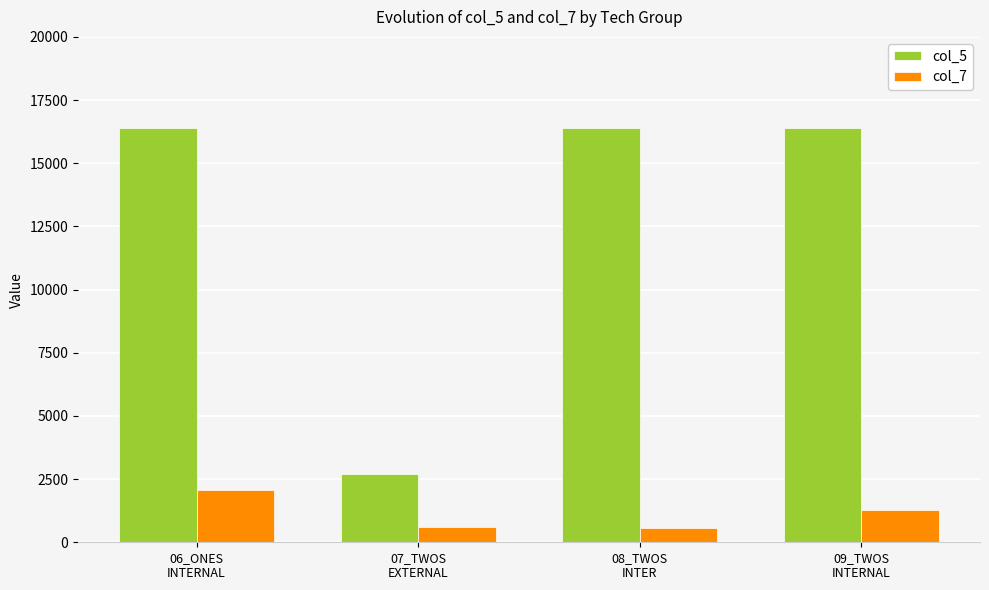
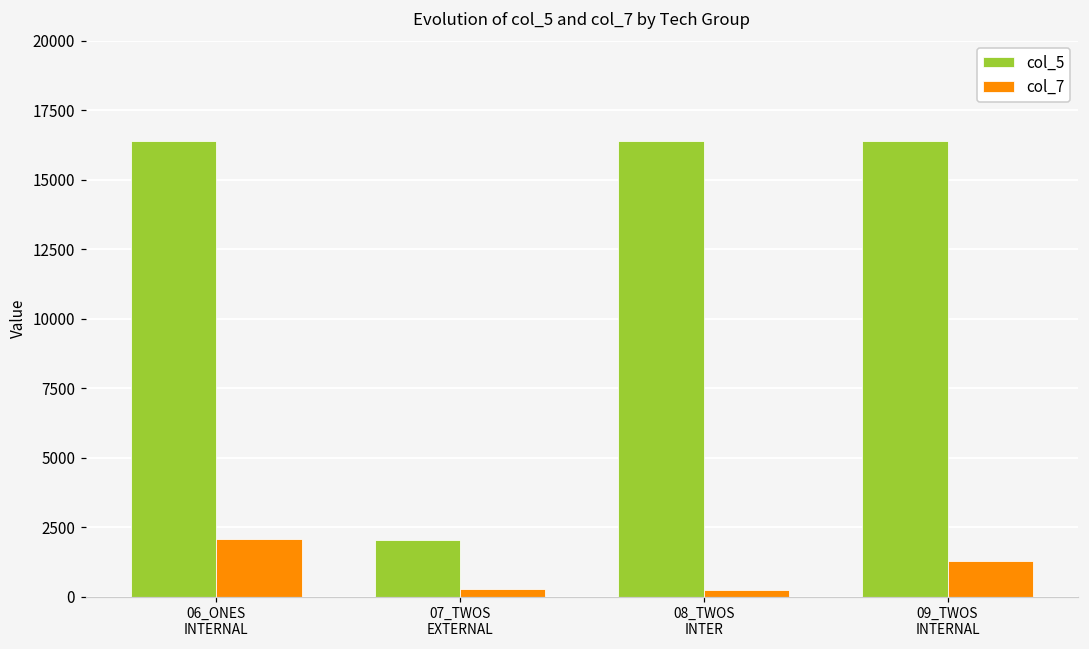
  {
    "col_5": {
      "06_ONES INTERNAL": 16400,
-     "07_TWOS EXTERNAL": 2700,
+     "07_TWOS EXTERNAL": 2000,
      "08_TWOS INTER": 16400,
      "09_TWOS INTERNAL": 16400
    },
    "col_7": {
      "06_ONES INTERNAL": 2100,
-     "07_TWOS EXTERNAL": 600,
-     "08_TWOS INTER": 600,
+     "07_TWOS EXTERNAL": 300,
+     "08_TWOS INTER": 200,
      "09_TWOS INTERNAL": 1300
    }
  }
